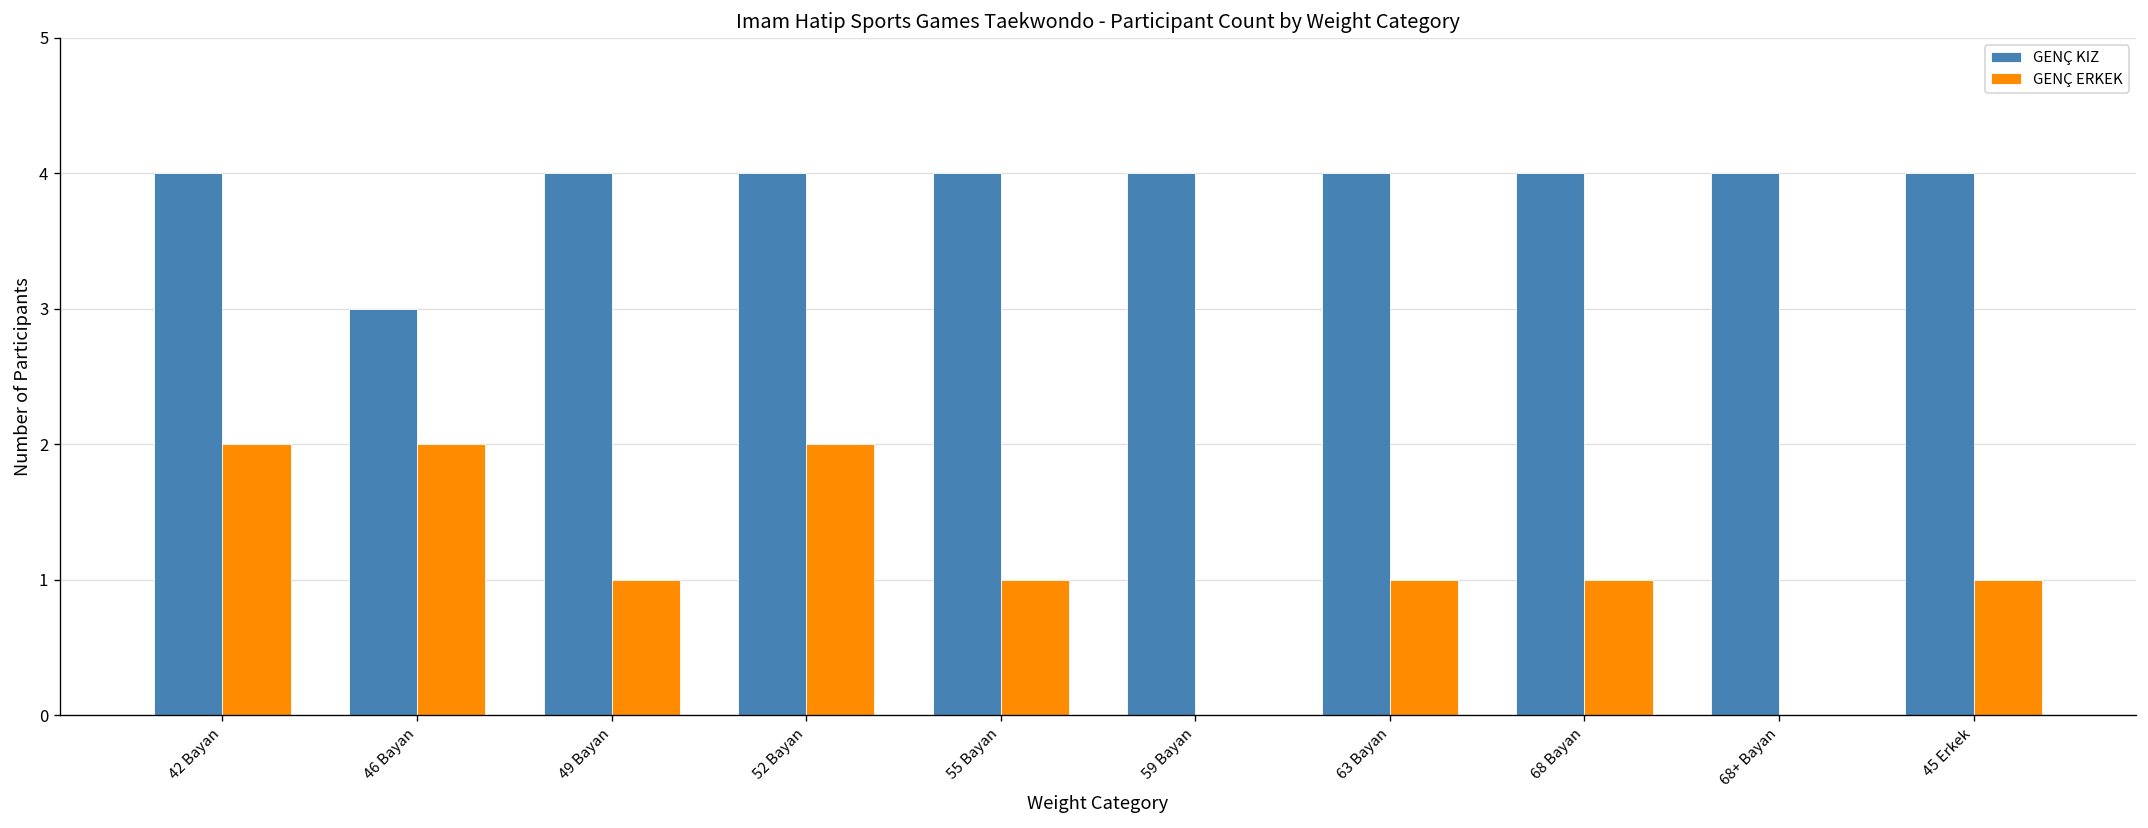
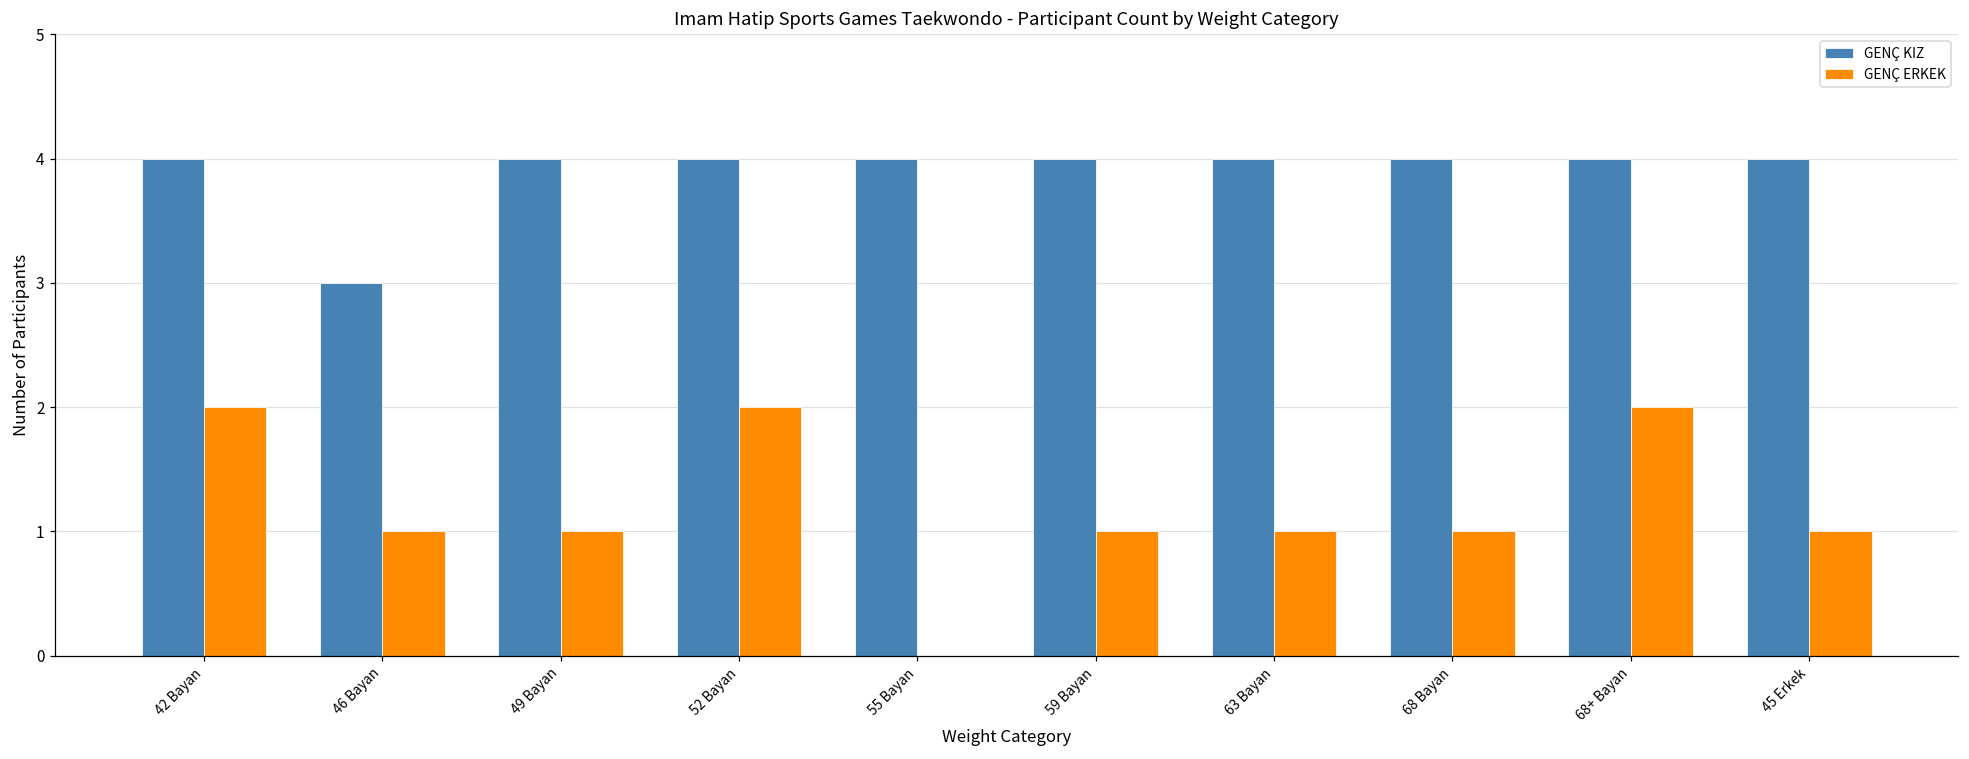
  {
    "GENÇ KIZ": {
      "42 Bayan": 4,
      "46 Bayan": 3,
      "49 Bayan": 4,
      "52 Bayan": 4,
      "55 Bayan": 4,
      "59 Bayan": 4,
      "63 Bayan": 4,
      "68 Bayan": 4,
      "68+ Bayan": 4,
      "45 Erkek": 4
    },
    "GENÇ ERKEK": {
      "42 Bayan": 2,
-     "46 Bayan": 2,
+     "46 Bayan": 1,
      "49 Bayan": 1,
      "52 Bayan": 2,
-     "55 Bayan": 1,
-     "59 Bayan": 0,
+     "55 Bayan": 0,
+     "59 Bayan": 1,
      "63 Bayan": 1,
      "68 Bayan": 1,
-     "68+ Bayan": 0,
+     "68+ Bayan": 2,
      "45 Erkek": 1
    }
  }
